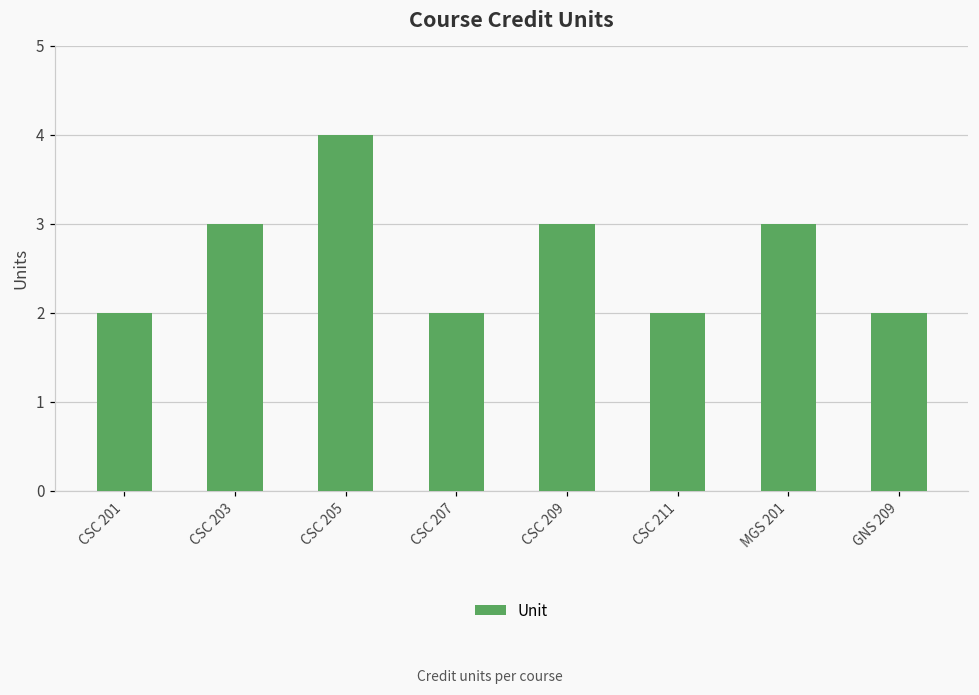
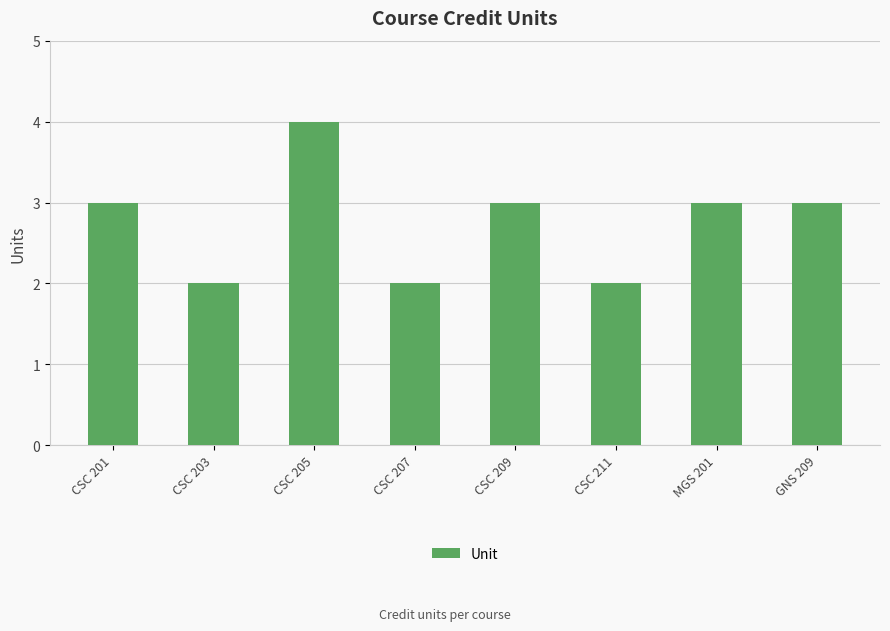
  {
-   "CSC 201": 2,
-   "CSC 203": 3,
+   "CSC 201": 3,
+   "CSC 203": 2,
    "CSC 205": 4,
    "CSC 207": 2,
    "CSC 209": 3,
    "CSC 211": 2,
    "MGS 201": 3,
-   "GNS 209": 2
+   "GNS 209": 3
  }
